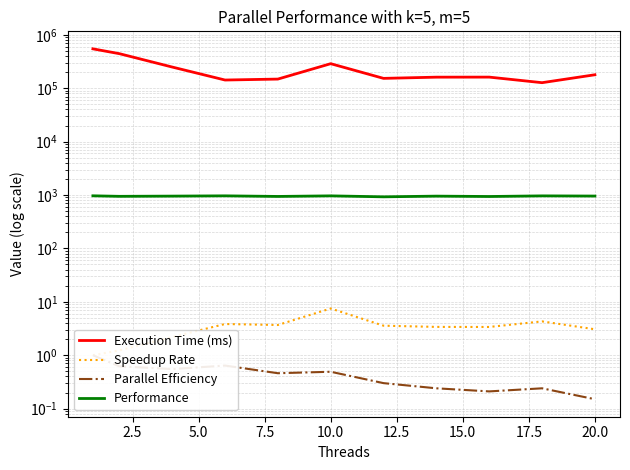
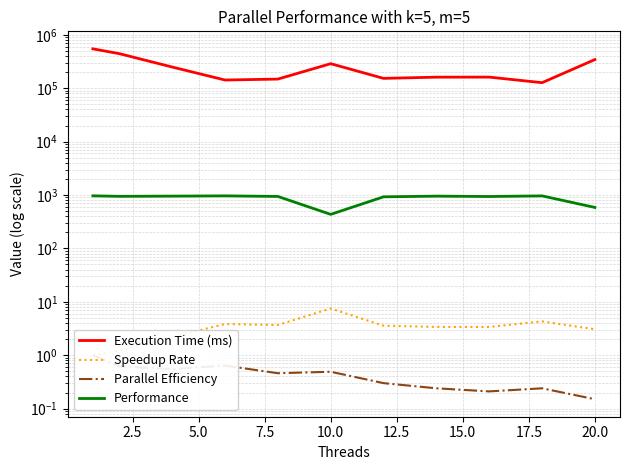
  {
    "Execution Time (ms)": {
      "10.0": 300000,
-     "20.0": 180000
+     "20.0": 300000
    },
    "Speedup Rate": {
      "10.0": 8,
      "20.0": 3
    },
    "Parallel Efficiency": {
      "10.0": 0.5,
      "20.0": 0.15
    },
    "Performance": {
-     "10.0": 1000,
-     "20.0": 1000
+     "10.0": 400,
+     "20.0": 600
    }
  }
